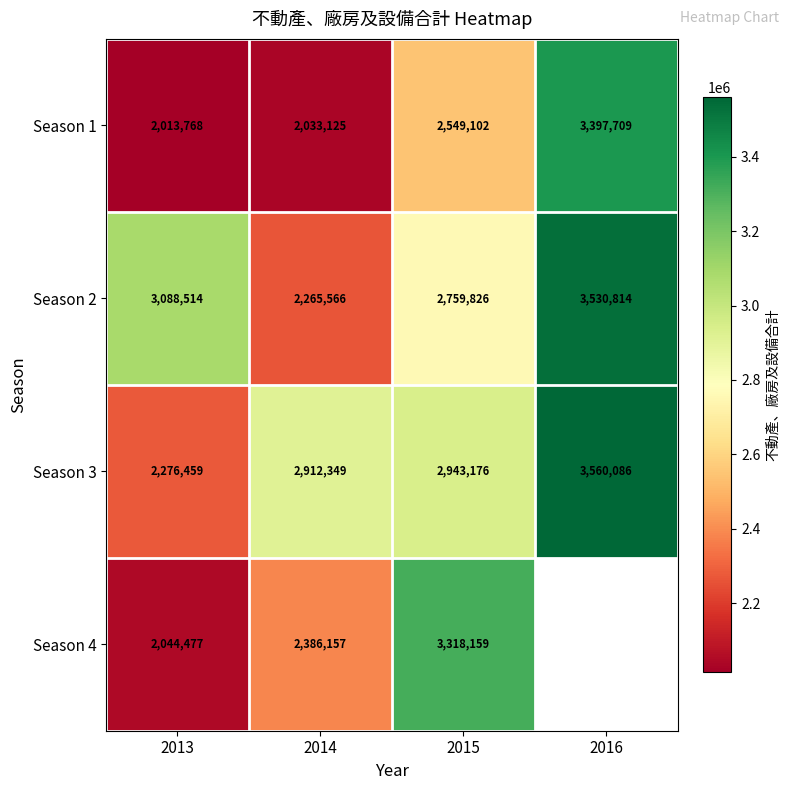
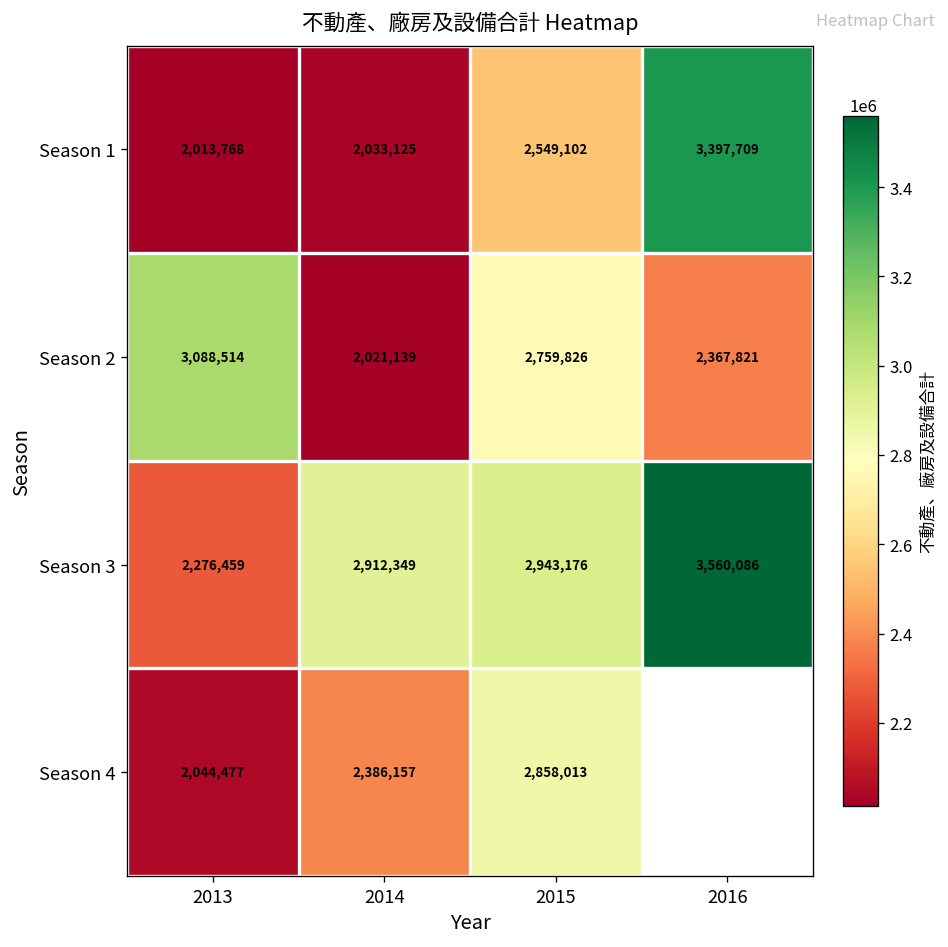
  {
    "Season 1": {
      "2013": "2,013,768",
      "2014": "2,033,125",
      "2015": "2,549,102",
      "2016": "3,397,709"
    },
    "Season 2": {
      "2013": "3,088,514",
-     "2014": "2,265,566",
+     "2014": "2,021,139",
      "2015": "2,759,826",
-     "2016": "3,530,814"
+     "2016": "2,367,821"
    },
    "Season 3": {
      "2013": "2,276,459",
      "2014": "2,912,349",
      "2015": "2,943,176",
      "2016": "3,560,086"
    },
    "Season 4": {
      "2013": "2,044,477",
      "2014": "2,386,157",
-     "2015": "3,318,159"
+     "2015": "2,858,013"
    }
  }
